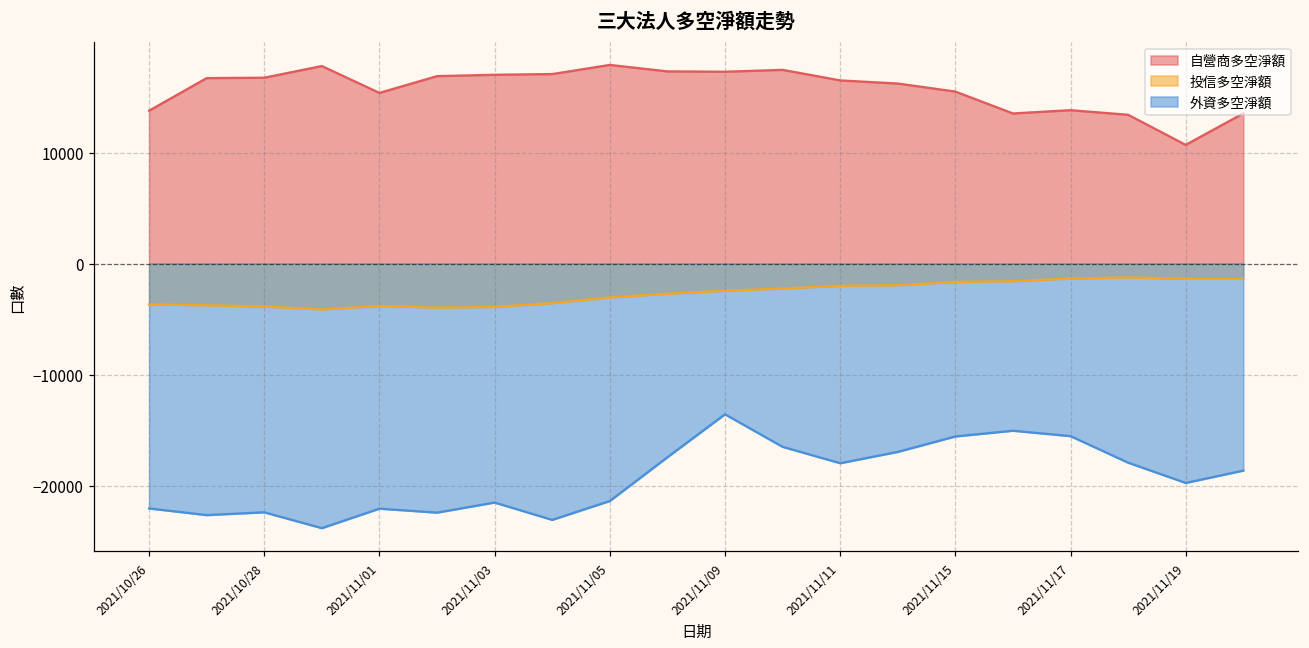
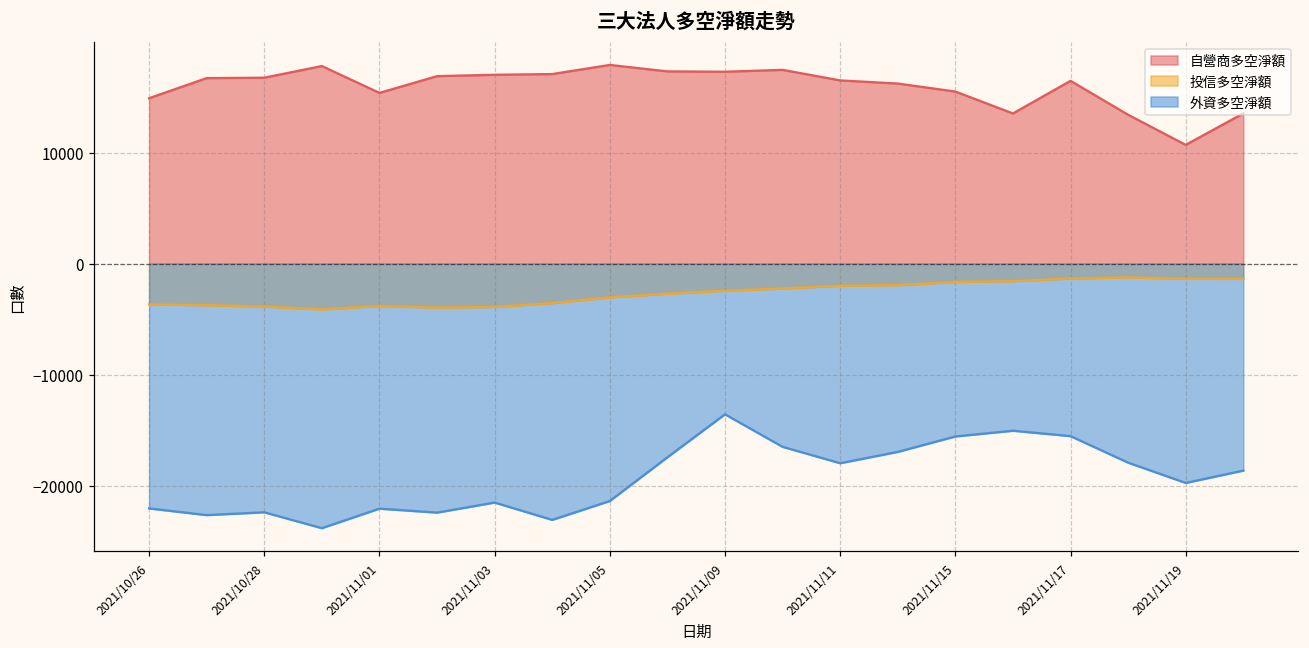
  {
    "自營商多空淨額": {
-     "2021/10/26": 13800,
+     "2021/10/26": 14900,
      "2021/10/28": 16700,
      "2021/11/01": 15400,
      "2021/11/03": 17000,
      "2021/11/05": 17900,
      "2021/11/09": 17300,
      "2021/11/11": 16500,
      "2021/11/15": 15500,
-     "2021/11/17": 13800,
+     "2021/11/17": 16500,
      "2021/11/19": 10700
    }
  }
